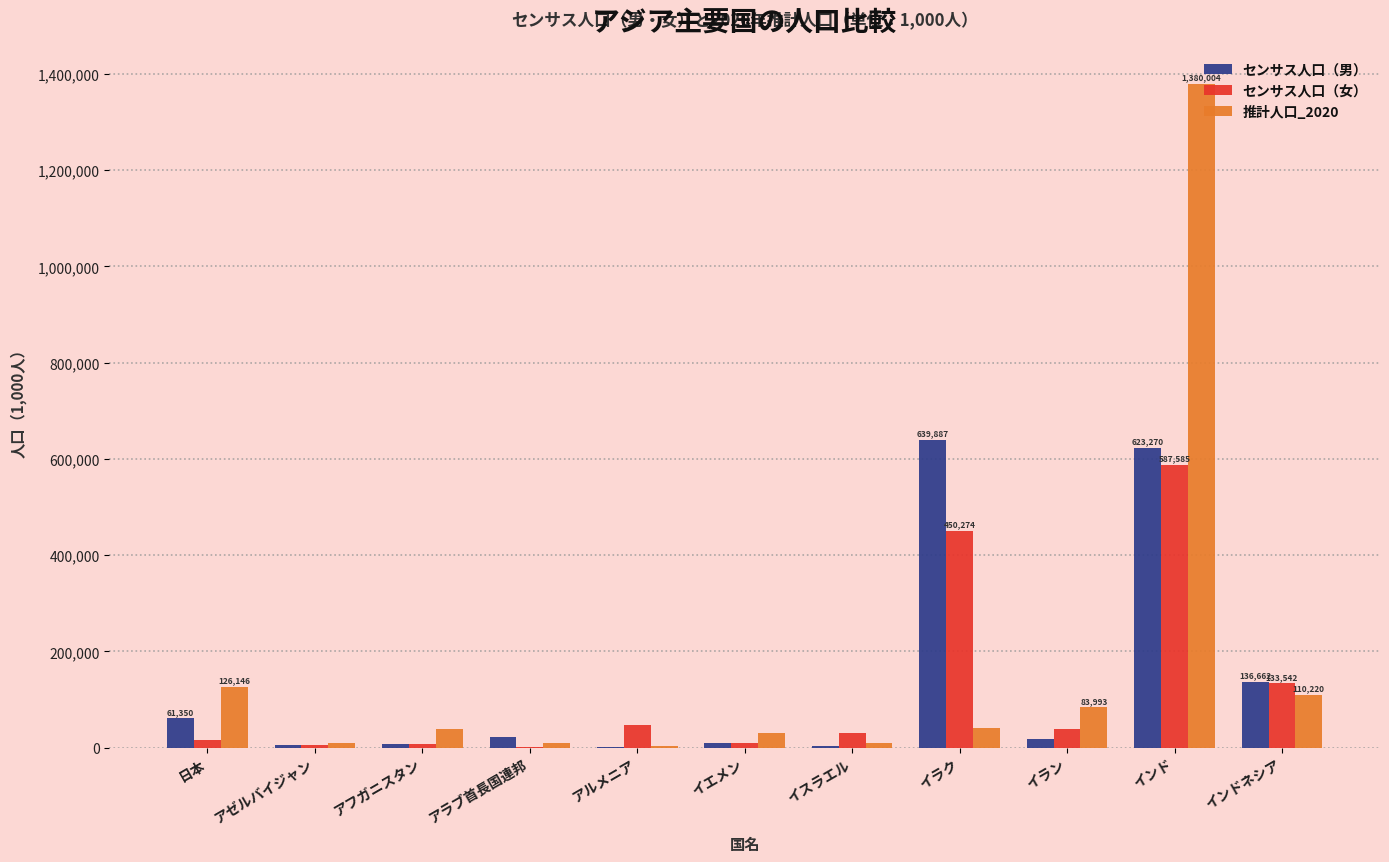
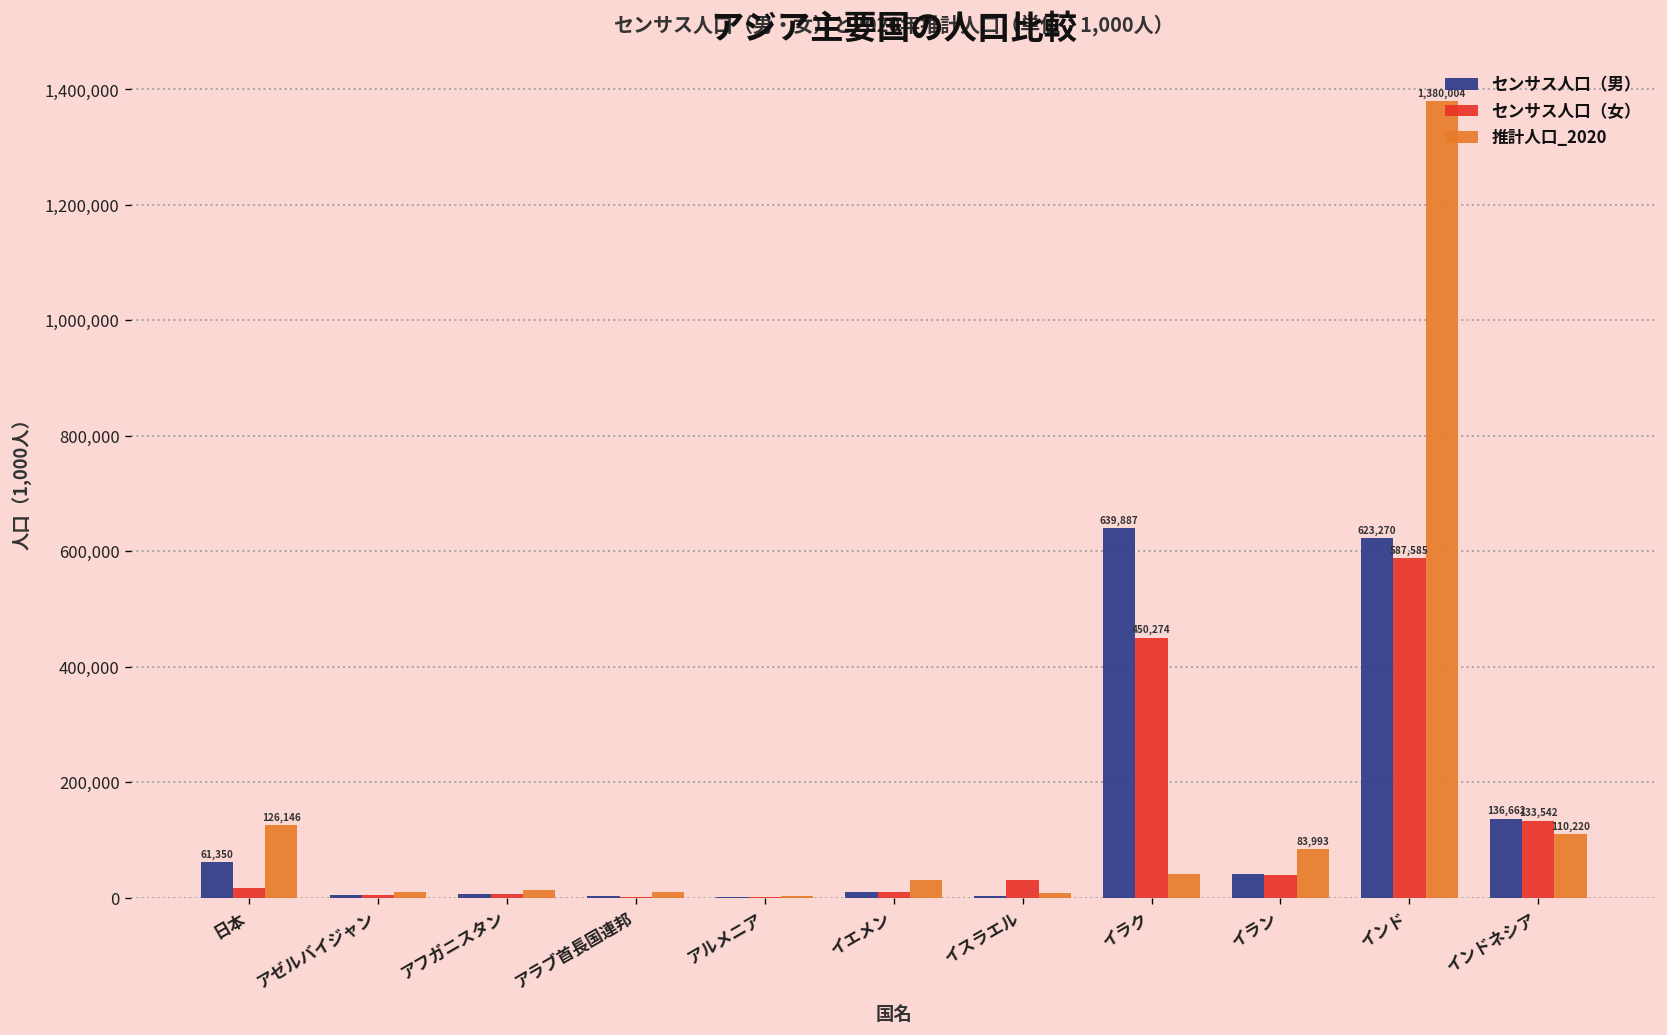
  {
    "センサス人口（男）": {
      "アフガニスタン": "10,000",
-     "アラブ首長国連邦": "20,000",
+     "アラブ首長国連邦": "0",
      "イエメン": "10,000",
-     "イラン": "20,000"
+     "イラン": "40,000"
    },
    "センサス人口（女）": {
      "日本": "20,000",
      "アフガニスタン": "10,000",
-     "アルメニア": "50,000",
+     "アルメニア": "0",
      "イエメン": "10,000",
      "イスラエル": "30,000",
      "イラン": "40,000"
    },
    "推計人口_2020": {
      "アゼルバイジャン": "10,000",
-     "アフガニスタン": "40,000",
+     "アフガニスタン": "10,000",
      "アラブ首長国連邦": "10,000",
      "イエメン": "30,000",
      "イスラエル": "10,000",
      "イラク": "40,000"
    }
  }
